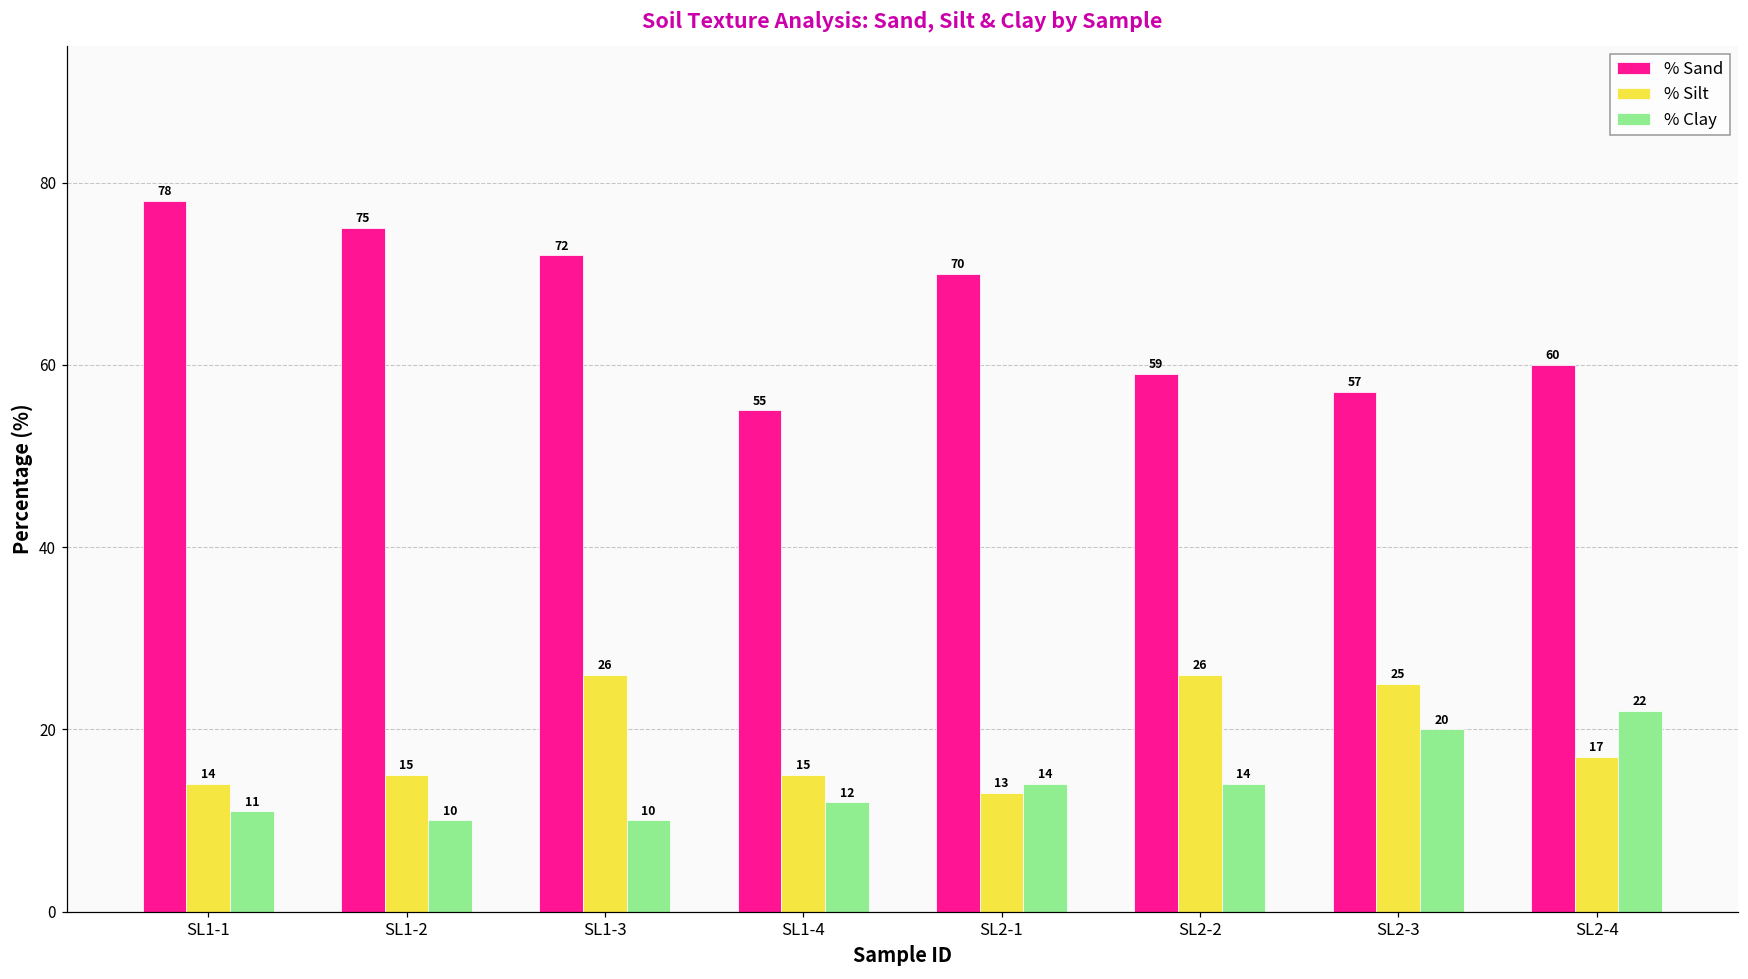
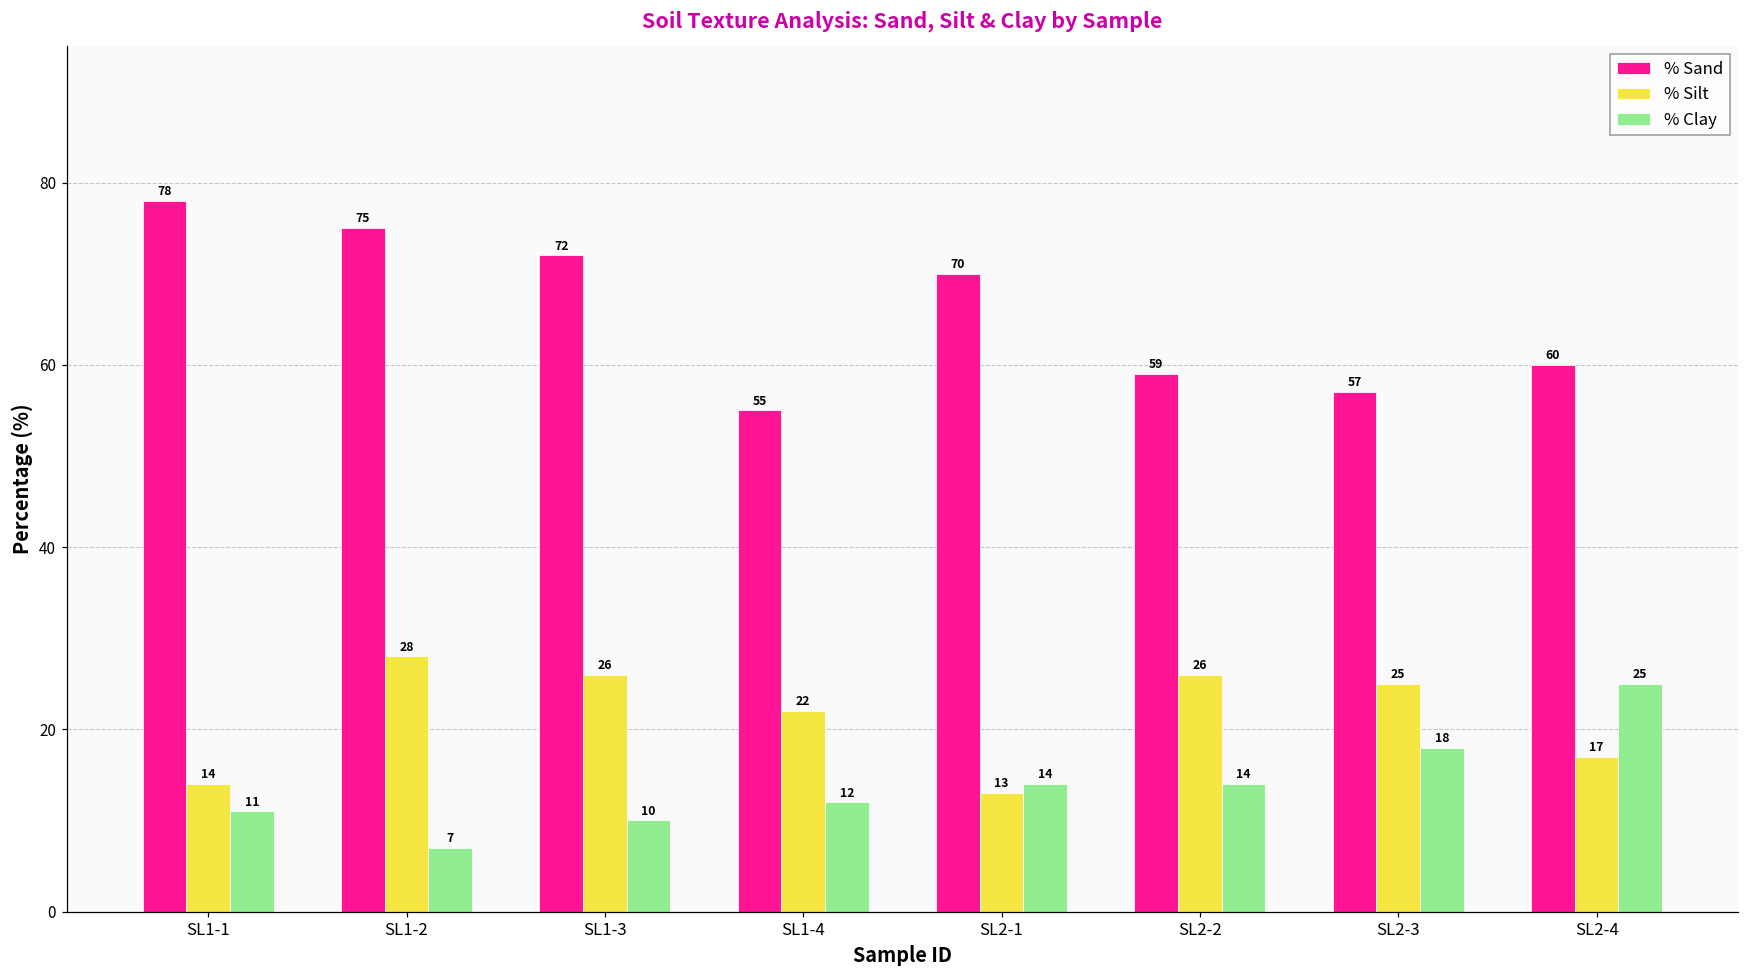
  {
    "% Sand": {
      "SL1-1": 78,
      "SL1-2": 75,
      "SL1-3": 72,
      "SL1-4": 55,
      "SL2-1": 70,
      "SL2-2": 59,
      "SL2-3": 57,
      "SL2-4": 60
    },
    "% Silt": {
      "SL1-1": 14,
-     "SL1-2": 15,
+     "SL1-2": 28,
      "SL1-3": 26,
-     "SL1-4": 15,
+     "SL1-4": 22,
      "SL2-1": 13,
      "SL2-2": 26,
      "SL2-3": 25,
      "SL2-4": 17
    },
    "% Clay": {
      "SL1-1": 11,
-     "SL1-2": 10,
+     "SL1-2": 7,
      "SL1-3": 10,
      "SL1-4": 12,
      "SL2-1": 14,
      "SL2-2": 14,
-     "SL2-3": 20,
-     "SL2-4": 22
+     "SL2-3": 18,
+     "SL2-4": 25
    }
  }
